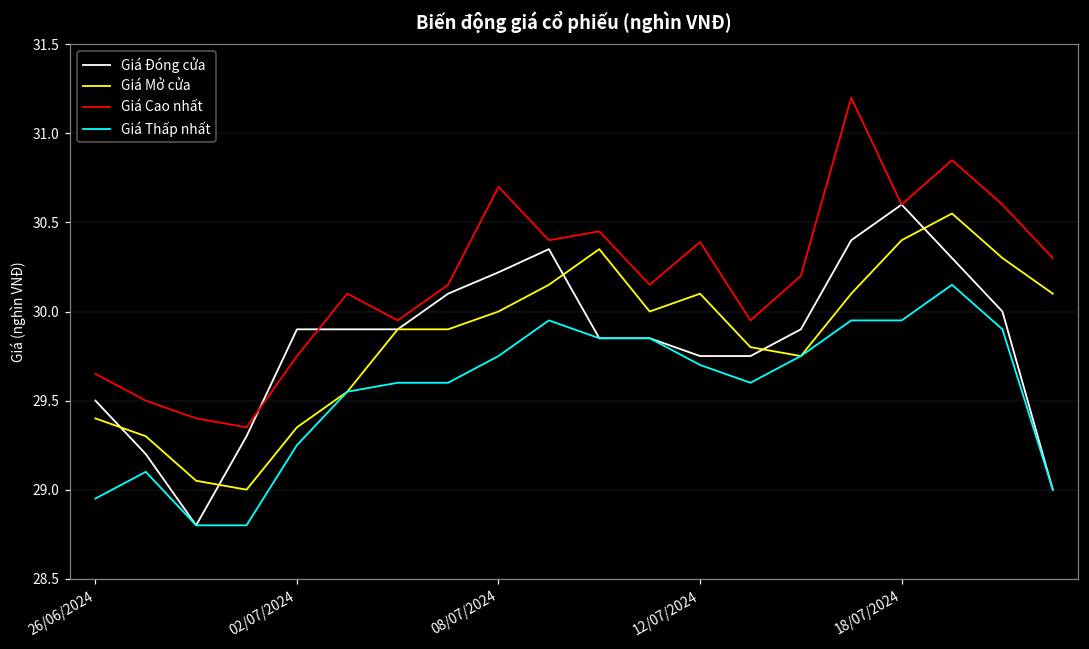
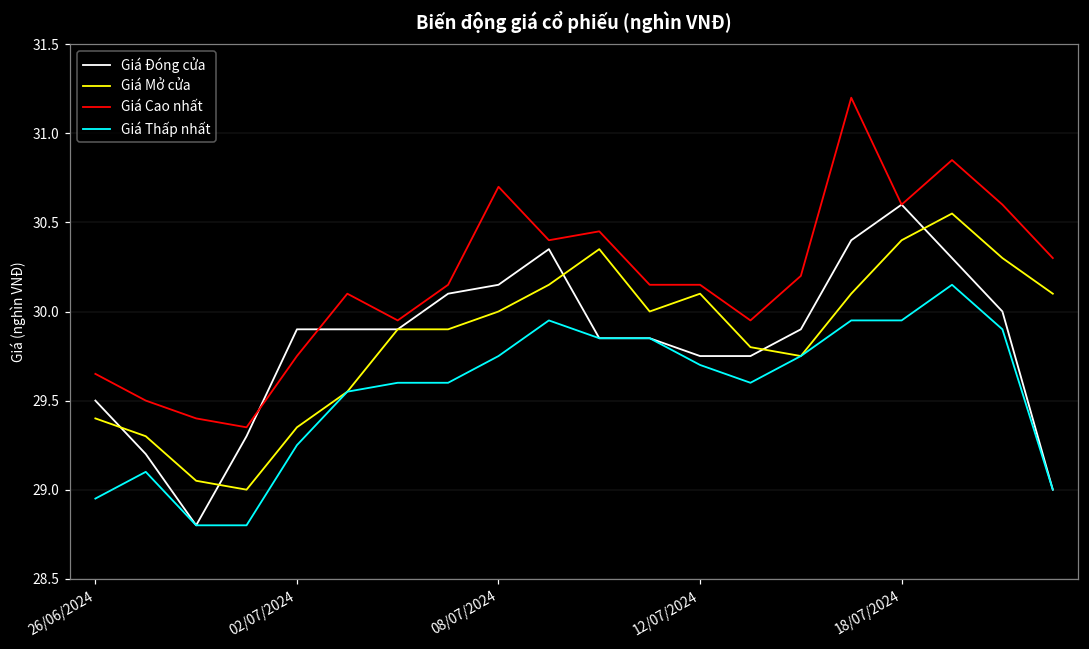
  {
    "Giá Đóng cửa": {
      "26/06/2024": 29.50,
      "02/07/2024": 29.90,
-     "08/07/2024": 30.22,
+     "08/07/2024": 30.15,
      "12/07/2024": 29.75
    },
    "Giá Mở cửa": {
      "26/06/2024": 29.40,
      "02/07/2024": 29.35,
      "08/07/2024": 30.00,
      "12/07/2024": 30.10,
      "18/07/2024": 30.40
    },
    "Giá Cao nhất": {
      "26/06/2024": 29.65,
      "02/07/2024": 29.75,
      "08/07/2024": 30.70,
-     "12/07/2024": 30.39
+     "12/07/2024": 30.15
    },
    "Giá Thấp nhất": {
      "26/06/2024": 28.95,
      "02/07/2024": 29.25,
      "08/07/2024": 29.75,
      "12/07/2024": 29.70,
      "18/07/2024": 29.95
    }
  }
